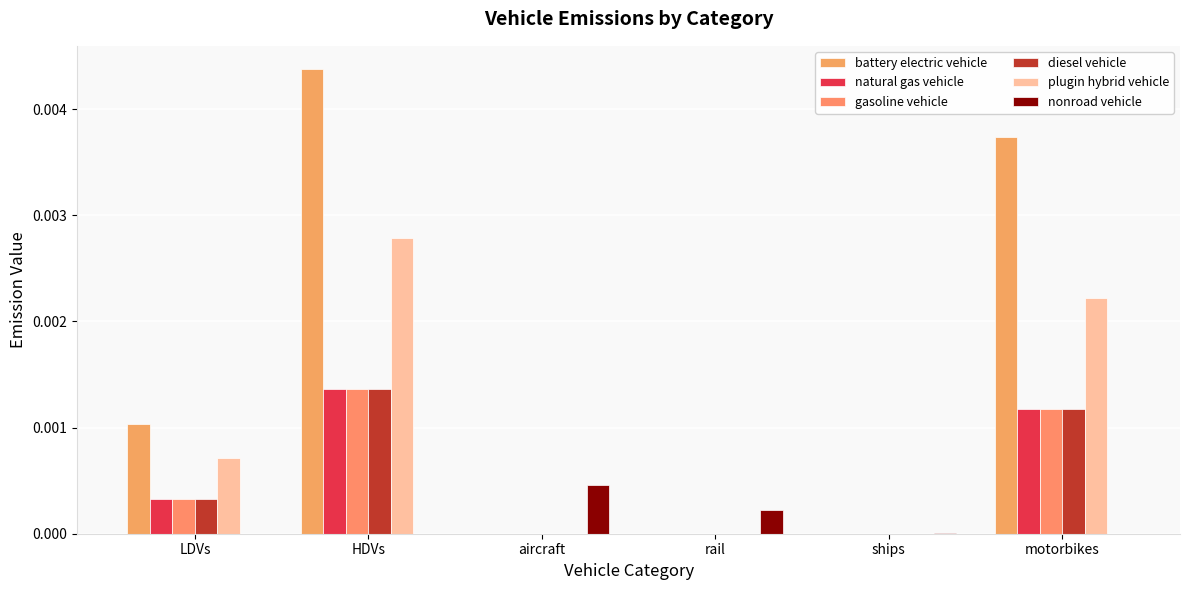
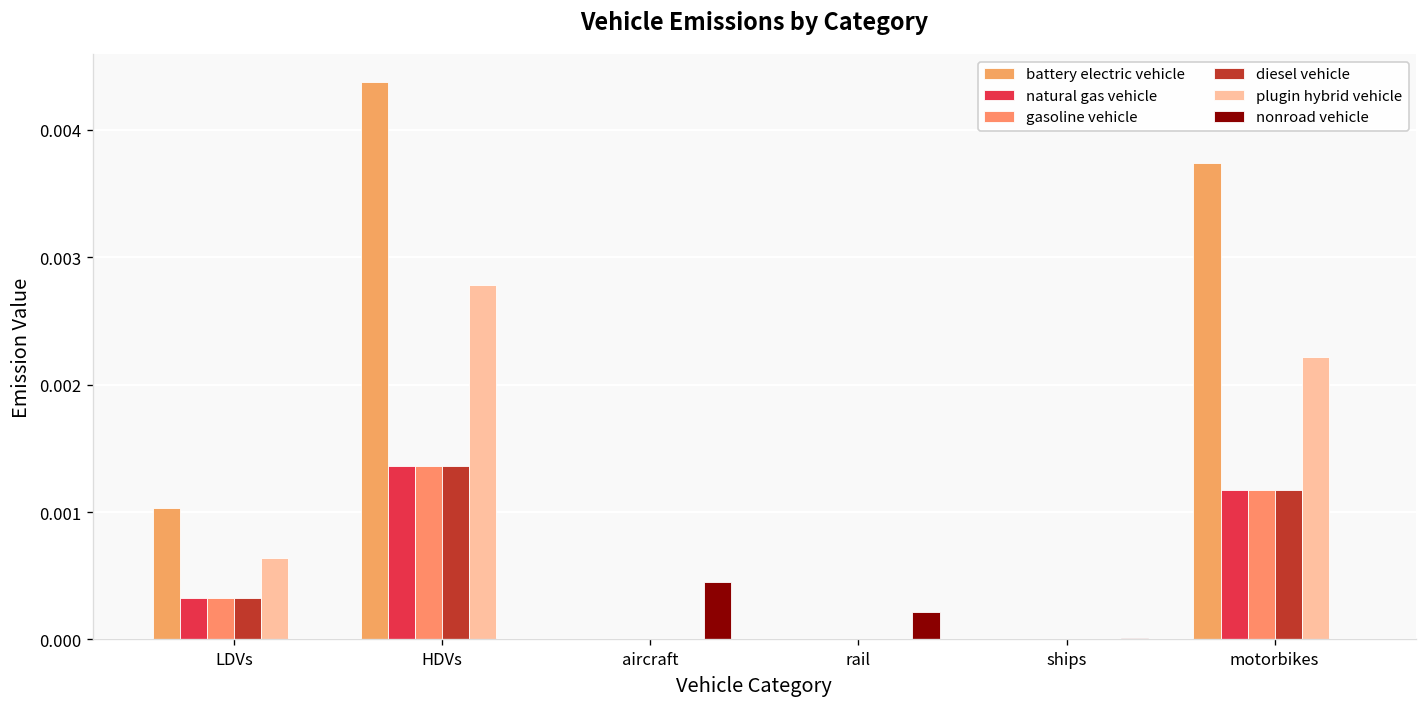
  {
    "plugin hybrid vehicle": {
-     "LDVs": 0.00072,
+     "LDVs": 0.00064,
      "HDVs": 0.00278,
      "aircraft": 0.00000,
      "rail": 0.00000,
      "ships": 0.00000,
      "motorbikes": 0.00222
    },
    "nonroad vehicle": {
      "LDVs": 0.00000,
      "HDVs": 0.00000,
      "aircraft": 0.00045,
      "rail": 0.00022,
      "motorbikes": 0.00000
    }
  }
